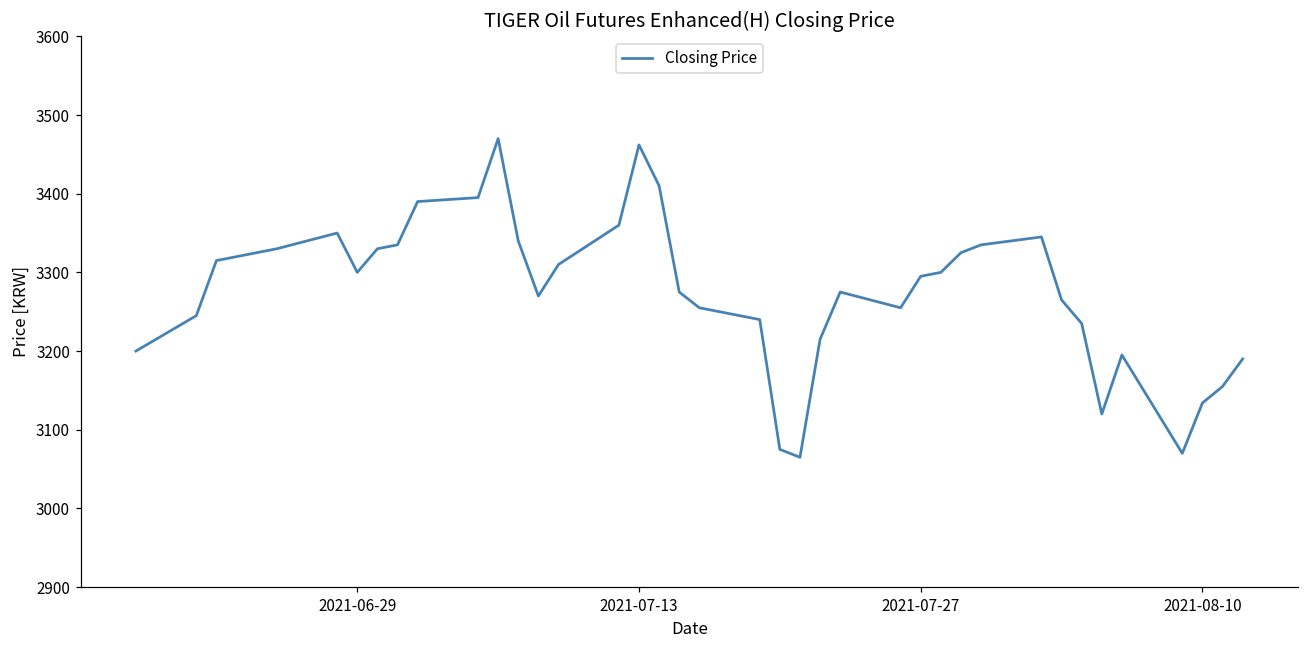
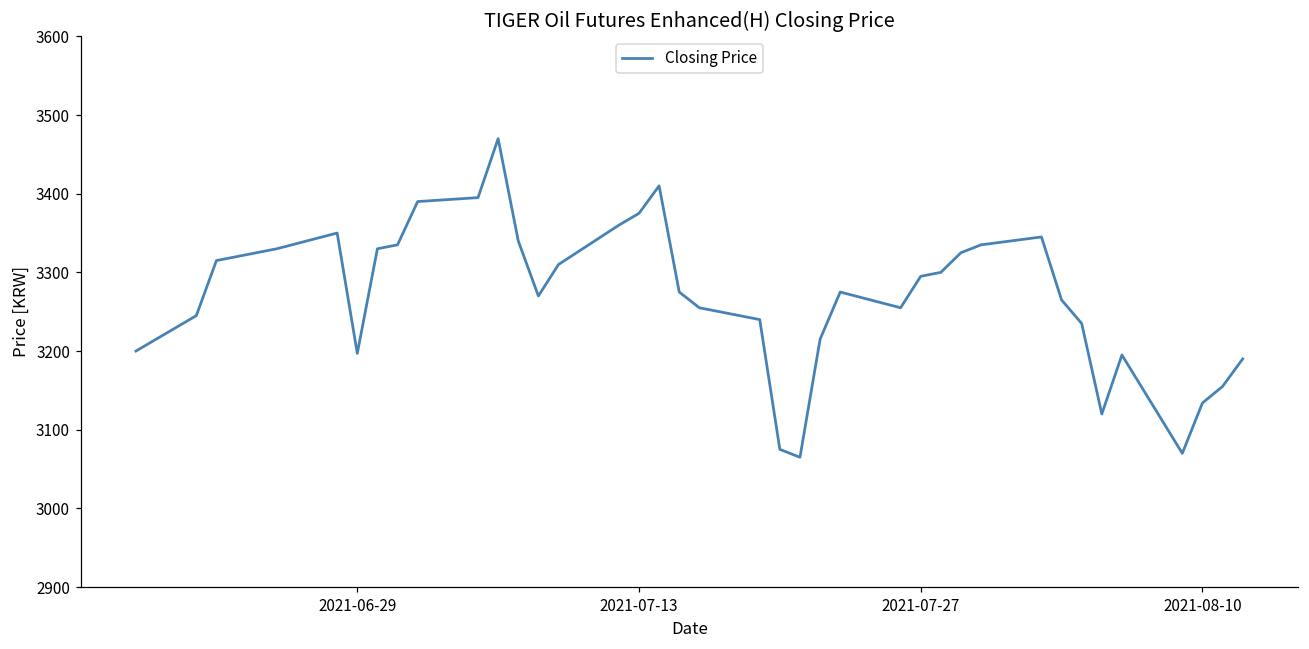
  {
-   "2021-06-29": 3300,
-   "2021-07-13": 3460,
+   "2021-06-29": 3200,
+   "2021-07-13": 3380,
    "2021-07-27": 3300,
    "2021-08-10": 3130
  }
